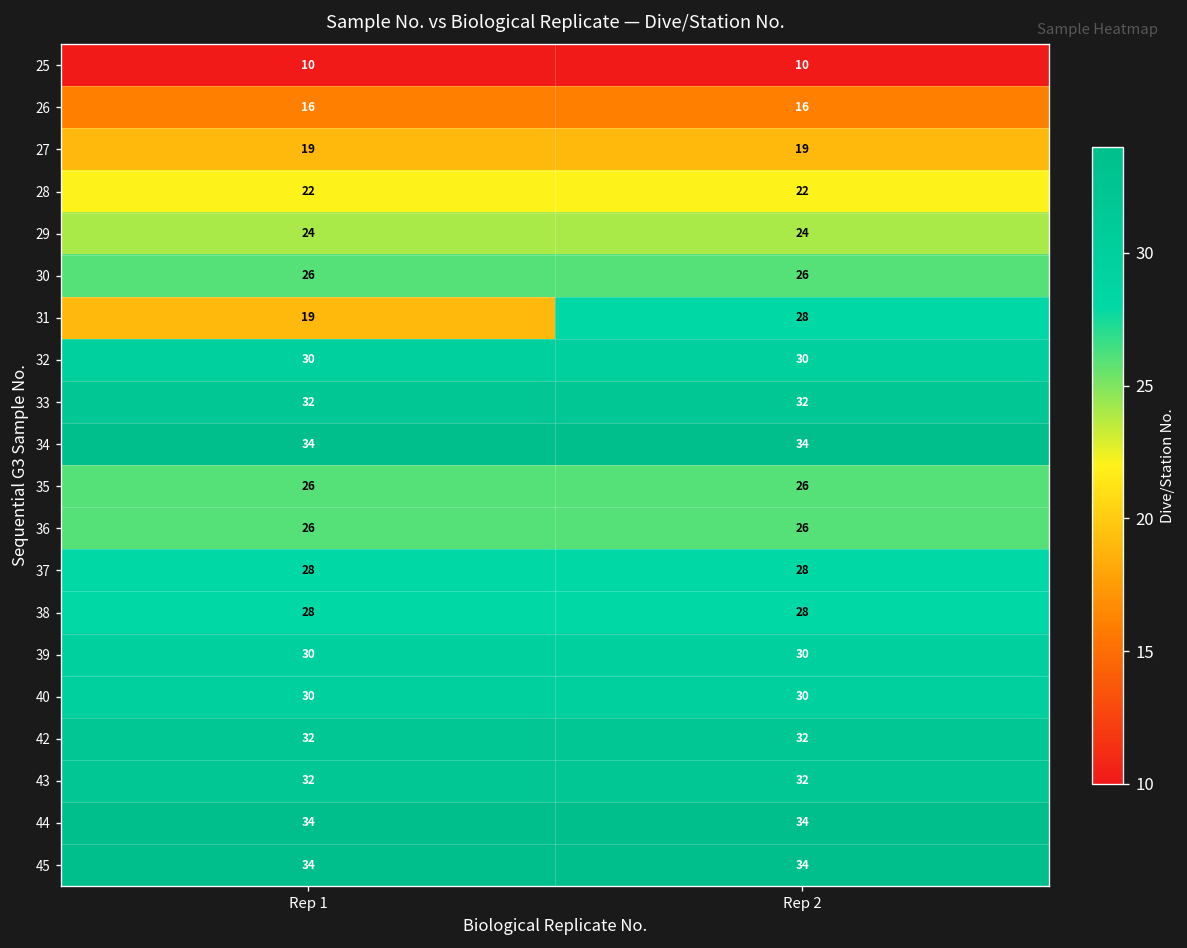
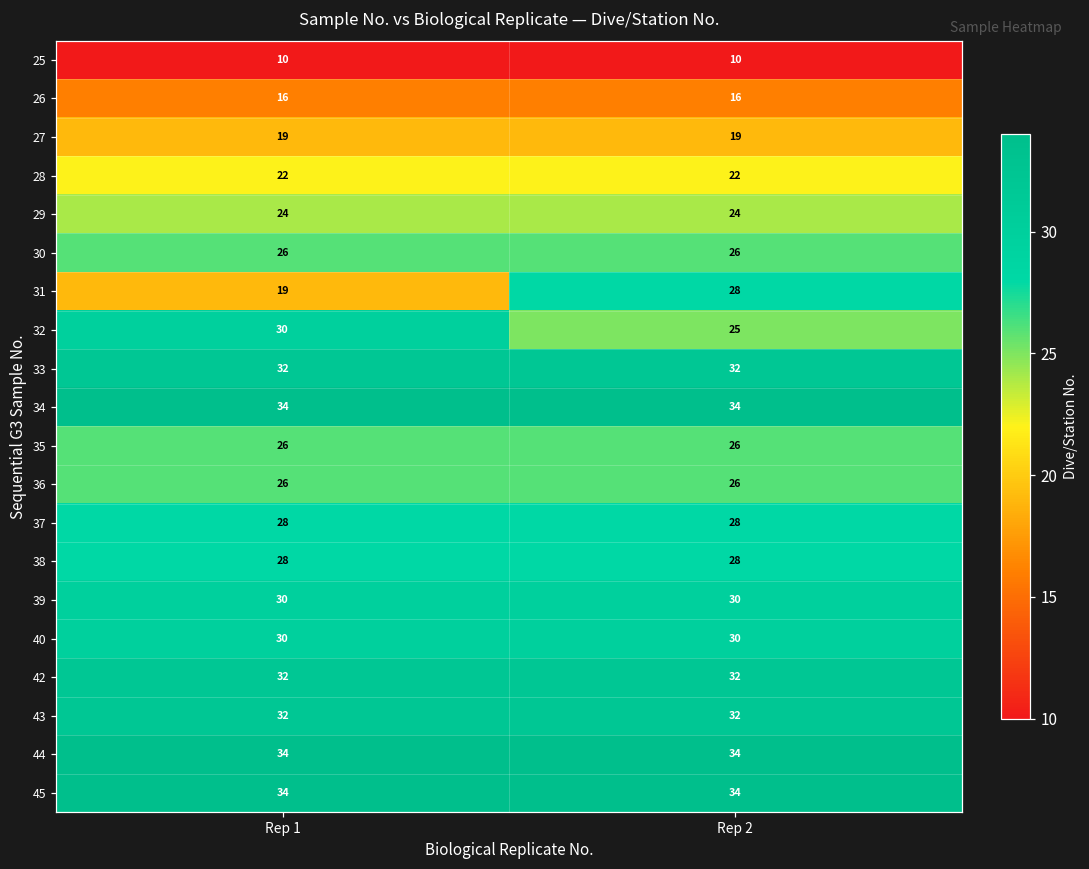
  {
    "25": {
      "Rep 1": 10,
      "Rep 2": 10
    },
    "26": {
      "Rep 1": 16,
      "Rep 2": 16
    },
    "27": {
      "Rep 1": 19,
      "Rep 2": 19
    },
    "28": {
      "Rep 1": 22,
      "Rep 2": 22
    },
    "29": {
      "Rep 1": 24,
      "Rep 2": 24
    },
    "30": {
      "Rep 1": 26,
      "Rep 2": 26
    },
    "31": {
      "Rep 1": 19,
      "Rep 2": 28
    },
    "32": {
      "Rep 1": 30,
-     "Rep 2": 30
+     "Rep 2": 25
    },
    "33": {
      "Rep 1": 32,
      "Rep 2": 32
    },
    "34": {
      "Rep 1": 34,
      "Rep 2": 34
    },
    "35": {
      "Rep 1": 26,
      "Rep 2": 26
    },
    "36": {
      "Rep 1": 26,
      "Rep 2": 26
    },
    "37": {
      "Rep 1": 28,
      "Rep 2": 28
    },
    "38": {
      "Rep 1": 28,
      "Rep 2": 28
    },
    "39": {
      "Rep 1": 30,
      "Rep 2": 30
    },
    "40": {
      "Rep 1": 30,
      "Rep 2": 30
    },
    "42": {
      "Rep 1": 32,
      "Rep 2": 32
    },
    "43": {
      "Rep 1": 32,
      "Rep 2": 32
    },
    "44": {
      "Rep 1": 34,
      "Rep 2": 34
    },
    "45": {
      "Rep 1": 34,
      "Rep 2": 34
    }
  }
